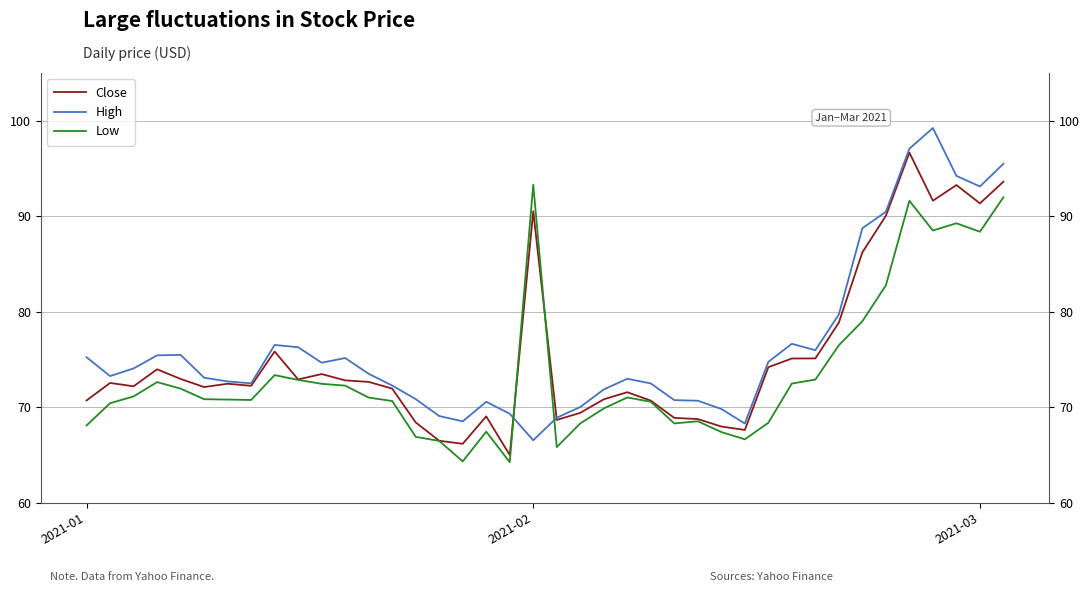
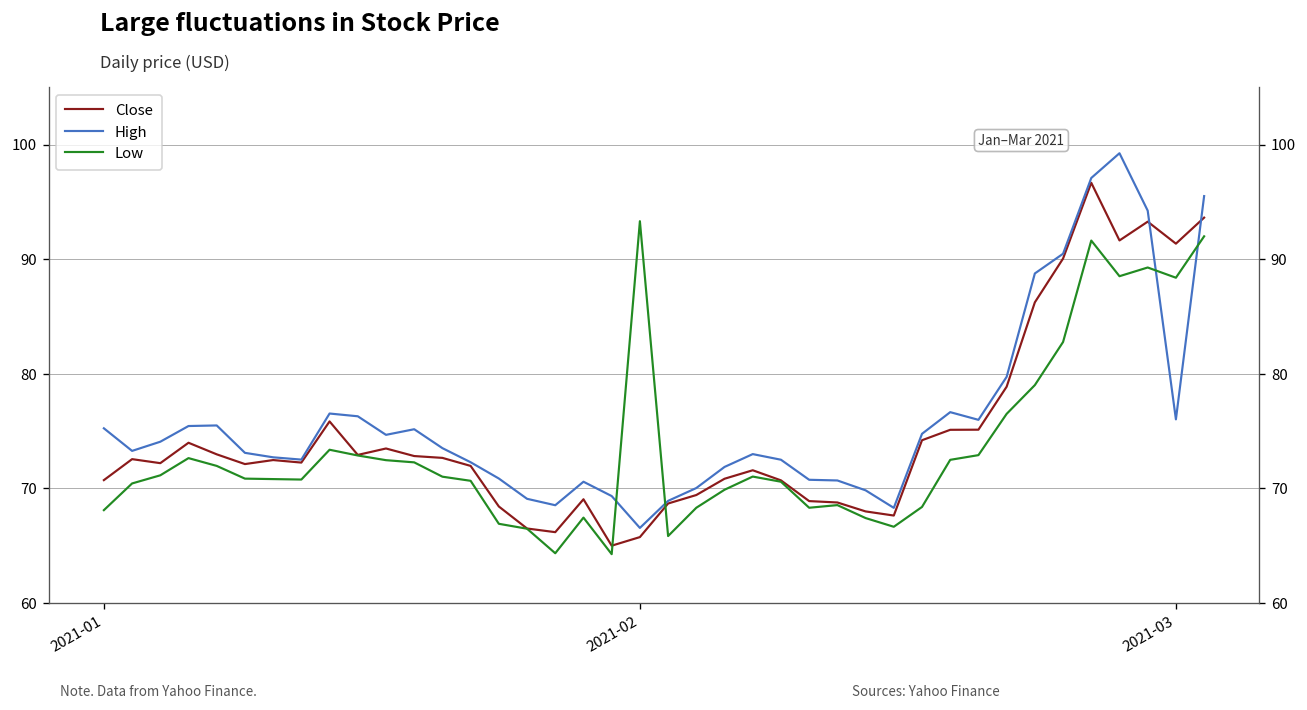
  {
    "Close": {
      "2021-01": 71,
-     "2021-02": 91,
+     "2021-02": 66,
      "2021-03": 91
    },
    "High": {
      "2021-01": 75,
      "2021-02": 67,
-     "2021-03": 93
+     "2021-03": 76
    },
    "Low": {
      "2021-01": 68,
      "2021-02": 93,
      "2021-03": 88
    }
  }
